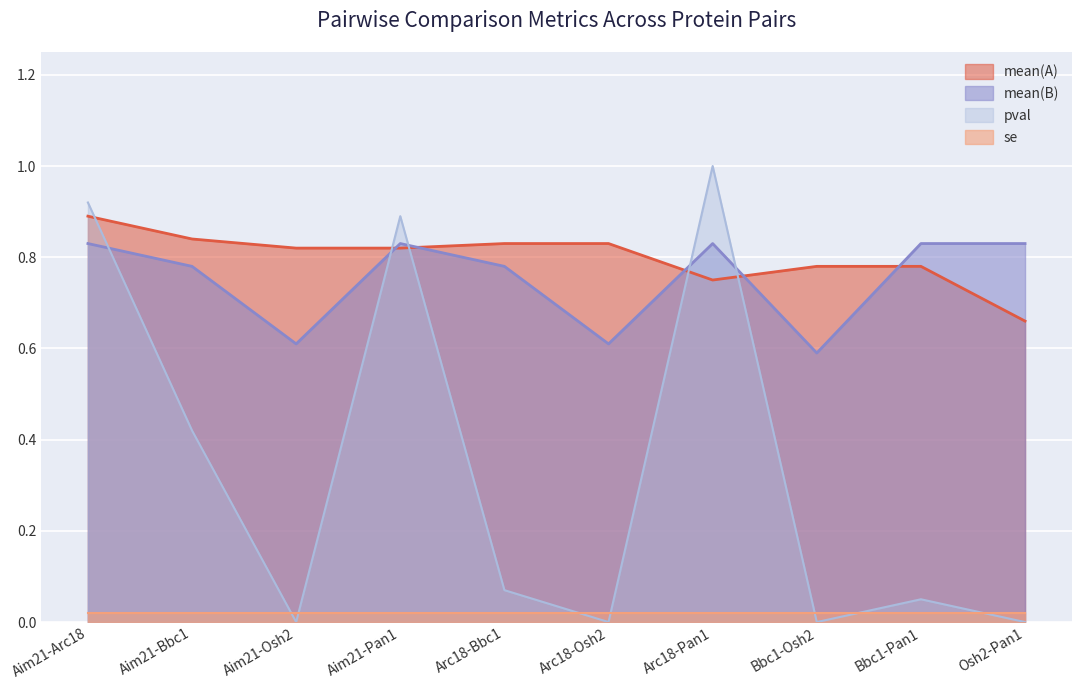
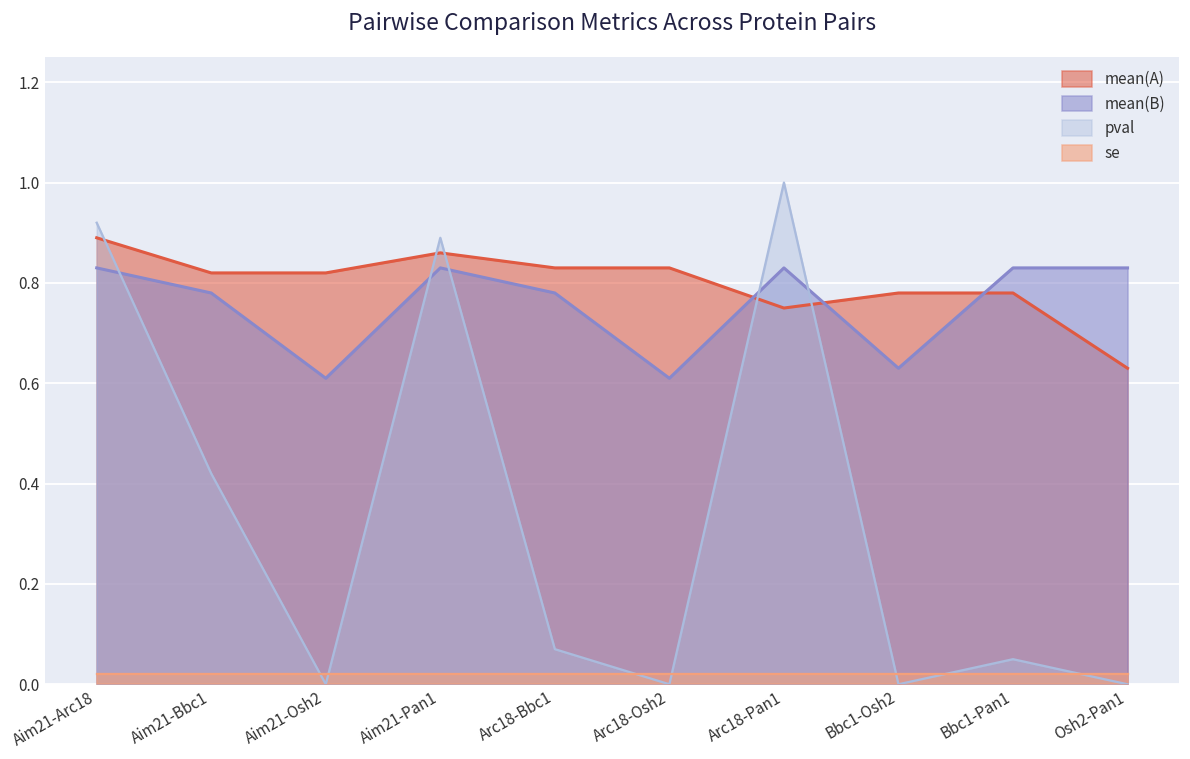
  {
    "mean(A)": {
      "Aim21-Arc18": 0.89,
-     "Aim21-Bbc1": 0.84,
+     "Aim21-Bbc1": 0.82,
      "Aim21-Osh2": 0.82,
-     "Aim21-Pan1": 0.82,
+     "Aim21-Pan1": 0.86,
      "Arc18-Bbc1": 0.83,
      "Arc18-Osh2": 0.83,
      "Arc18-Pan1": 0.75,
      "Bbc1-Osh2": 0.78,
      "Bbc1-Pan1": 0.78,
-     "Osh2-Pan1": 0.66
+     "Osh2-Pan1": 0.63
    },
    "mean(B)": {
      "Aim21-Arc18": 0.83,
      "Aim21-Bbc1": 0.78,
      "Aim21-Osh2": 0.61,
      "Aim21-Pan1": 0.83,
      "Arc18-Bbc1": 0.78,
      "Arc18-Osh2": 0.61,
      "Arc18-Pan1": 0.83,
-     "Bbc1-Osh2": 0.59,
+     "Bbc1-Osh2": 0.63,
      "Bbc1-Pan1": 0.83,
      "Osh2-Pan1": 0.83
    },
    "pval": {
      "Aim21-Arc18": 0.92,
      "Aim21-Bbc1": 0.42,
      "Aim21-Osh2": 0.00,
      "Aim21-Pan1": 0.89,
      "Arc18-Bbc1": 0.07,
      "Arc18-Osh2": 0.00,
      "Arc18-Pan1": 1.00,
      "Bbc1-Osh2": 0.00,
      "Bbc1-Pan1": 0.05,
      "Osh2-Pan1": 0.00
    },
    "se": {
      "Aim21-Arc18": 0.02,
      "Aim21-Bbc1": 0.02,
      "Aim21-Osh2": 0.02,
      "Aim21-Pan1": 0.02,
      "Arc18-Bbc1": 0.02,
      "Arc18-Osh2": 0.02,
      "Arc18-Pan1": 0.02,
      "Bbc1-Osh2": 0.02,
      "Bbc1-Pan1": 0.02,
      "Osh2-Pan1": 0.02
    }
  }
